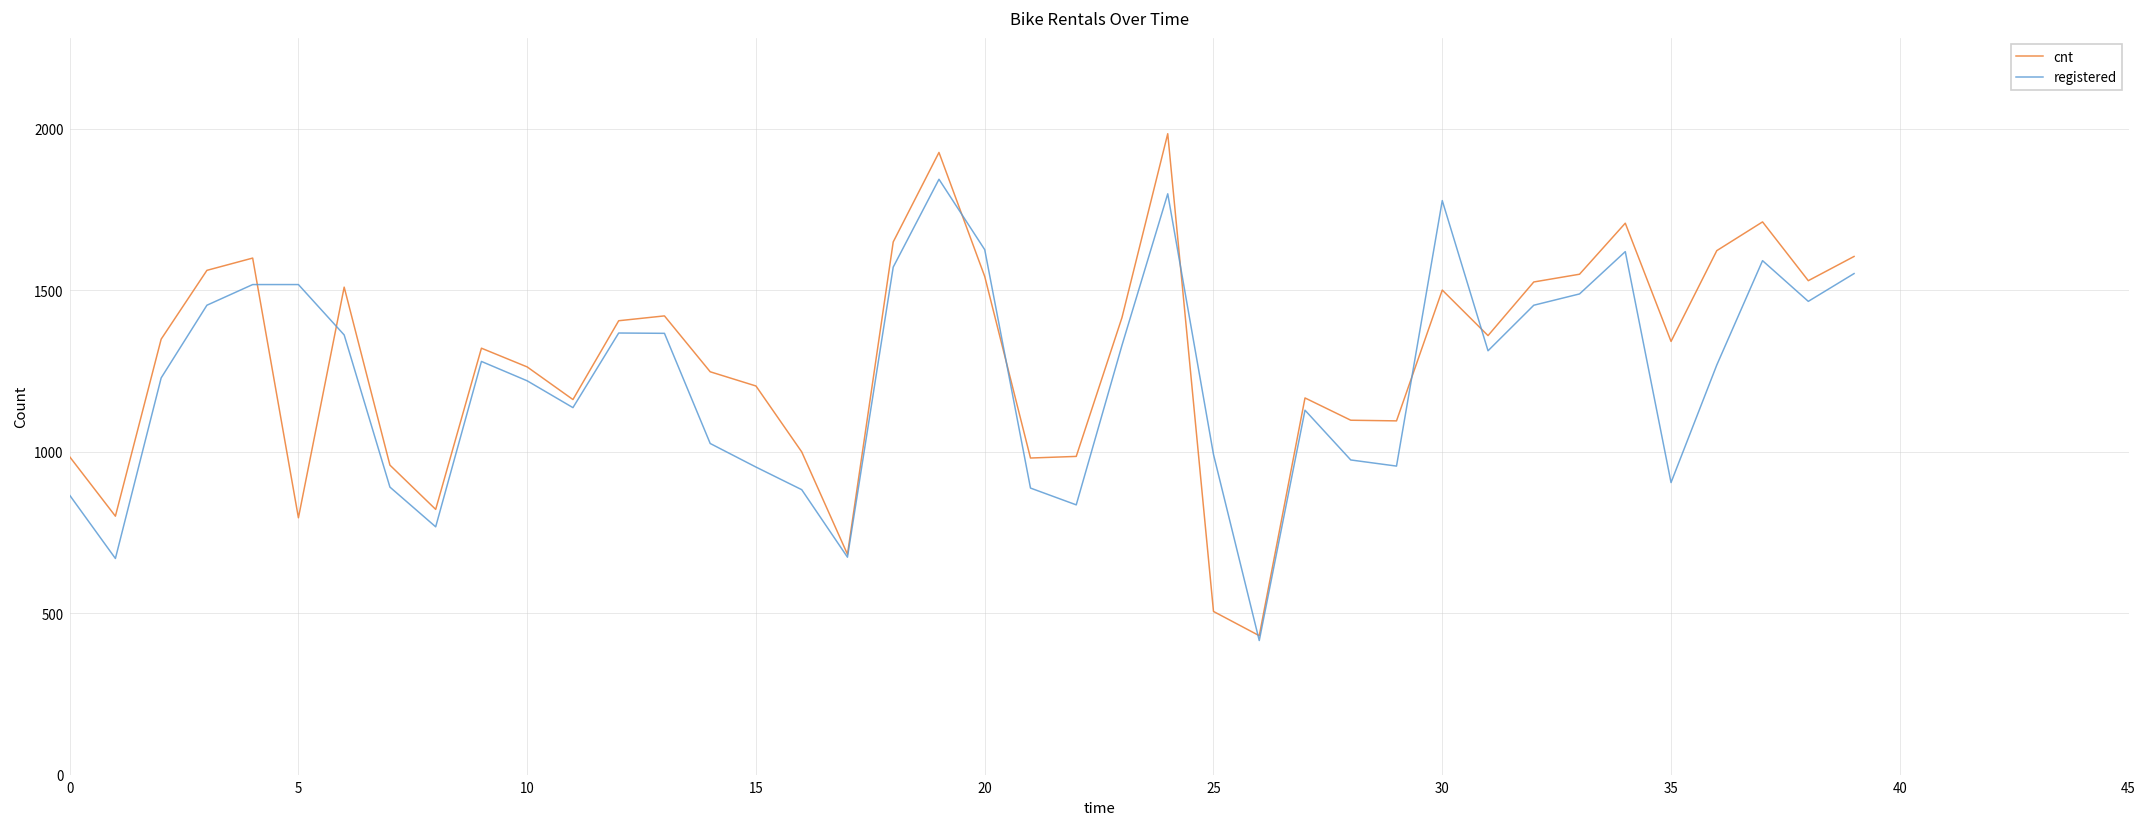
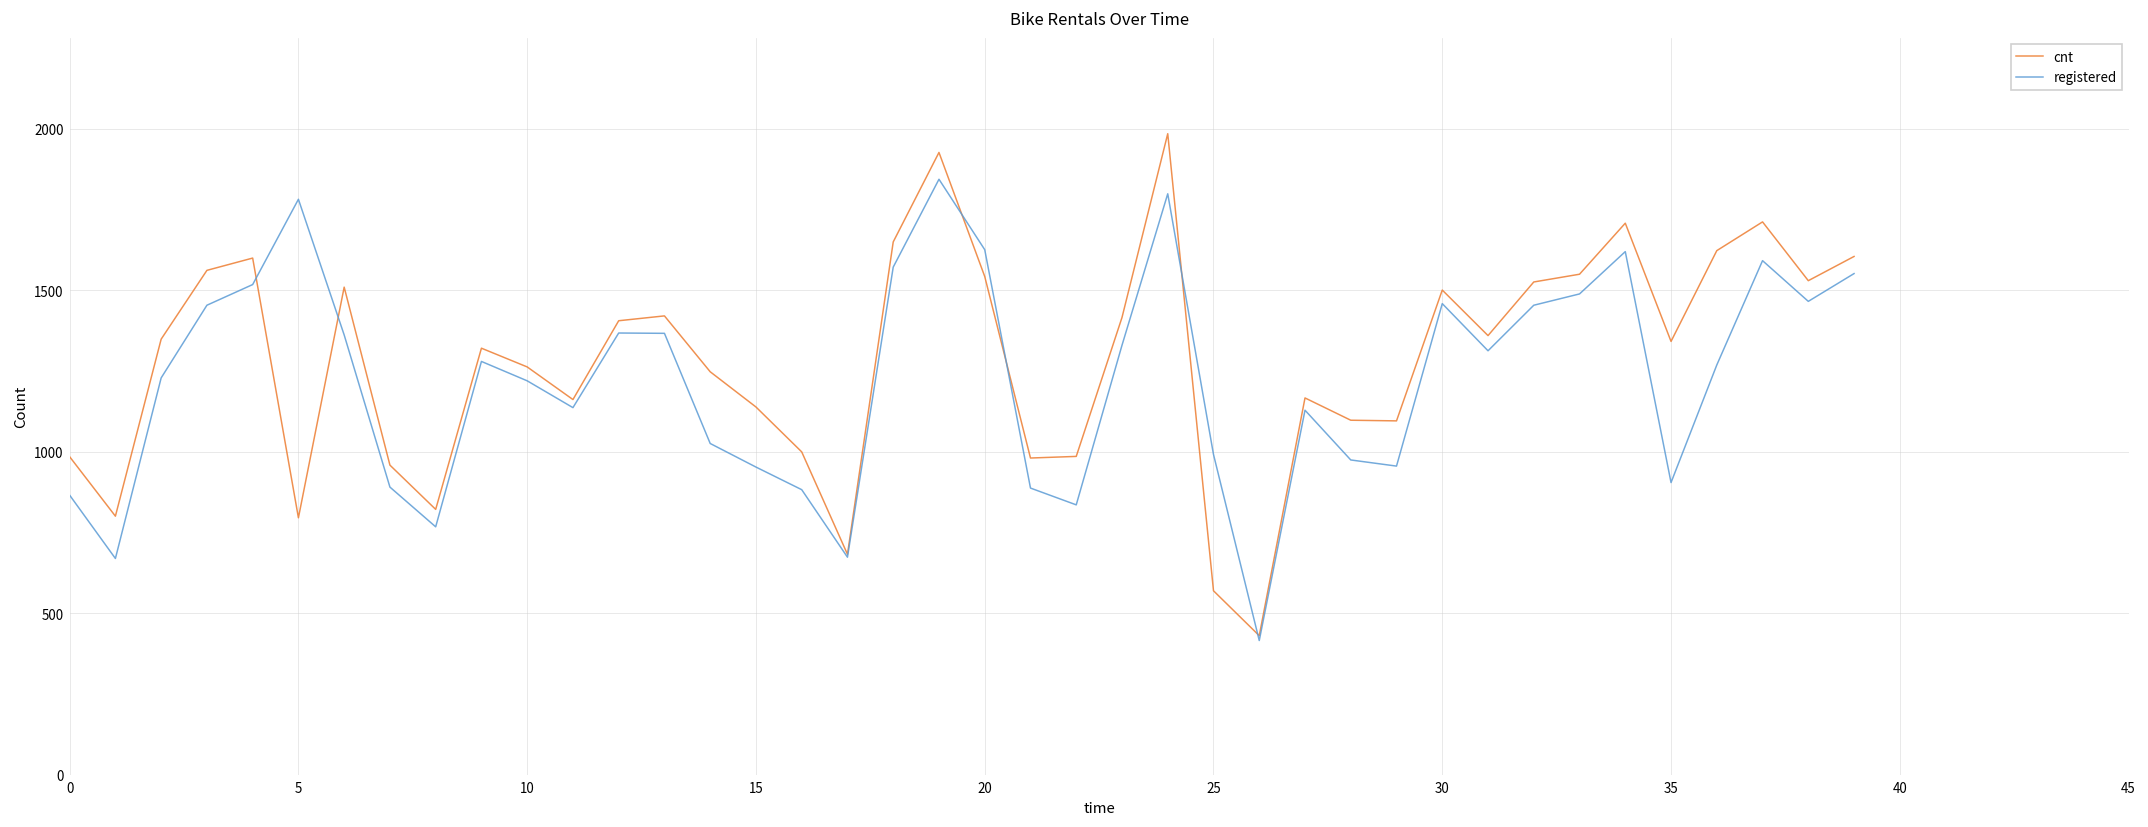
  {
    "cnt": {
      "0": 990,
      "5": 800,
      "10": 1260,
-     "15": 1200,
+     "15": 1140,
      "20": 1540,
-     "25": 510,
+     "25": 570,
      "30": 1500,
      "35": 1340
    },
    "registered": {
      "0": 870,
-     "5": 1520,
+     "5": 1780,
      "10": 1220,
      "15": 950,
      "20": 1630,
      "25": 990,
-     "30": 1780,
+     "30": 1460,
      "35": 910
    }
  }
